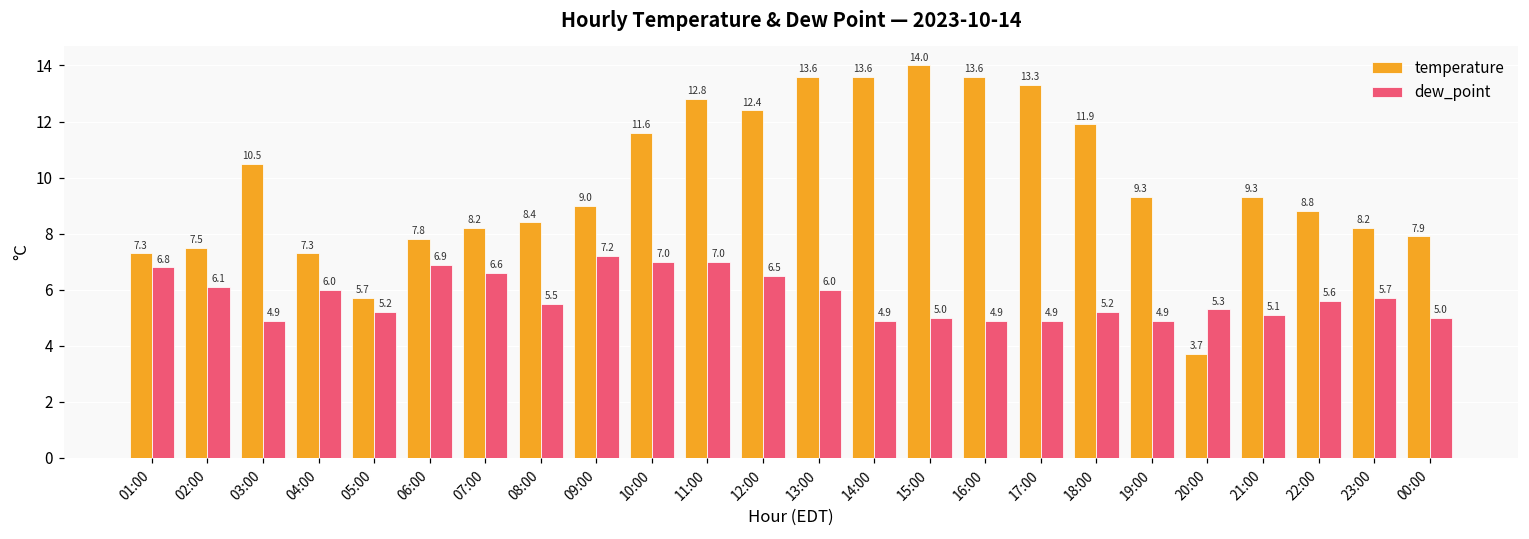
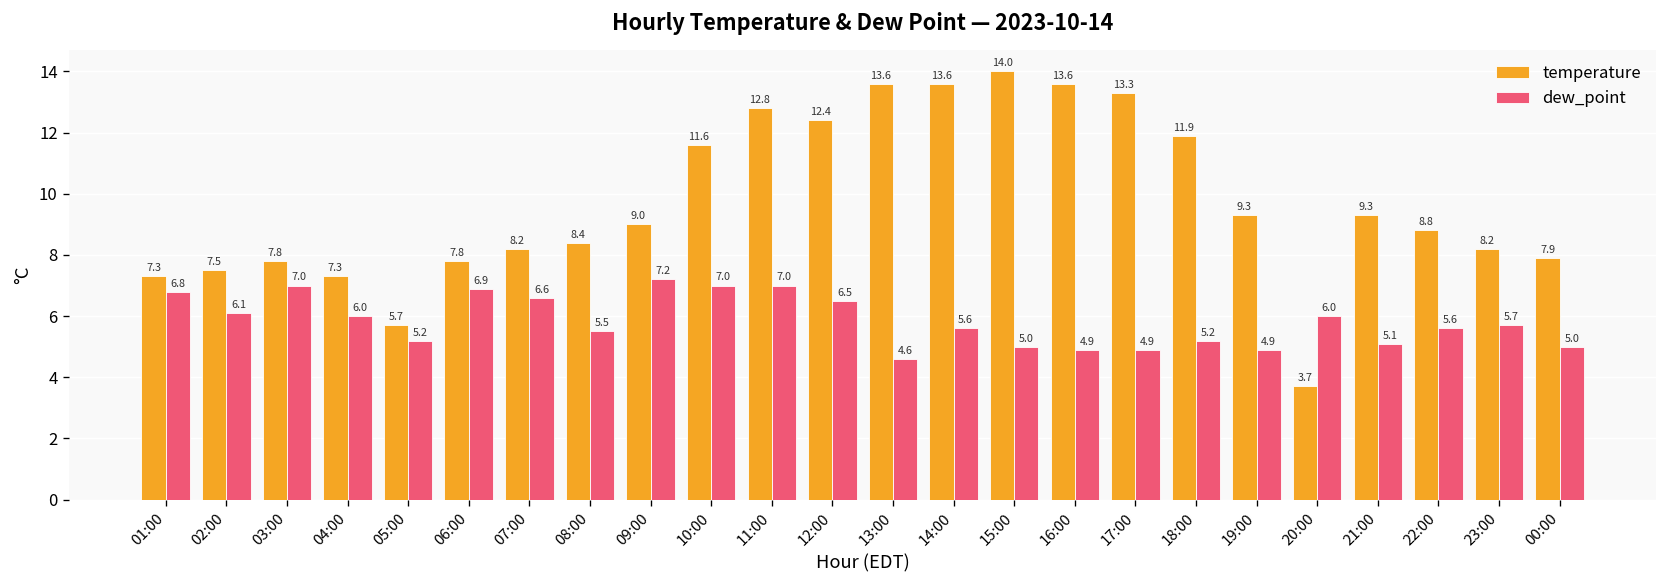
  {
    "temperature": {
      "01:00": 7.3,
      "02:00": 7.5,
-     "03:00": 10.5,
+     "03:00": 7.8,
      "04:00": 7.3,
      "05:00": 5.7,
      "06:00": 7.8,
      "07:00": 8.2,
      "08:00": 8.4,
      "09:00": 9.0,
      "10:00": 11.6,
      "11:00": 12.8,
      "12:00": 12.4,
      "13:00": 13.6,
      "14:00": 13.6,
      "15:00": 14.0,
      "16:00": 13.6,
      "17:00": 13.3,
      "18:00": 11.9,
      "19:00": 9.3,
      "20:00": 3.7,
      "21:00": 9.3,
      "22:00": 8.8,
      "23:00": 8.2,
      "00:00": 7.9
    },
    "dew_point": {
      "01:00": 6.8,
      "02:00": 6.1,
-     "03:00": 4.9,
+     "03:00": 7.0,
      "04:00": 6.0,
      "05:00": 5.2,
      "06:00": 6.9,
      "07:00": 6.6,
      "08:00": 5.5,
      "09:00": 7.2,
      "10:00": 7.0,
      "11:00": 7.0,
      "12:00": 6.5,
-     "13:00": 6.0,
-     "14:00": 4.9,
+     "13:00": 4.6,
+     "14:00": 5.6,
      "15:00": 5.0,
      "16:00": 4.9,
      "17:00": 4.9,
      "18:00": 5.2,
      "19:00": 4.9,
-     "20:00": 5.3,
+     "20:00": 6.0,
      "21:00": 5.1,
      "22:00": 5.6,
      "23:00": 5.7,
      "00:00": 5.0
    }
  }
